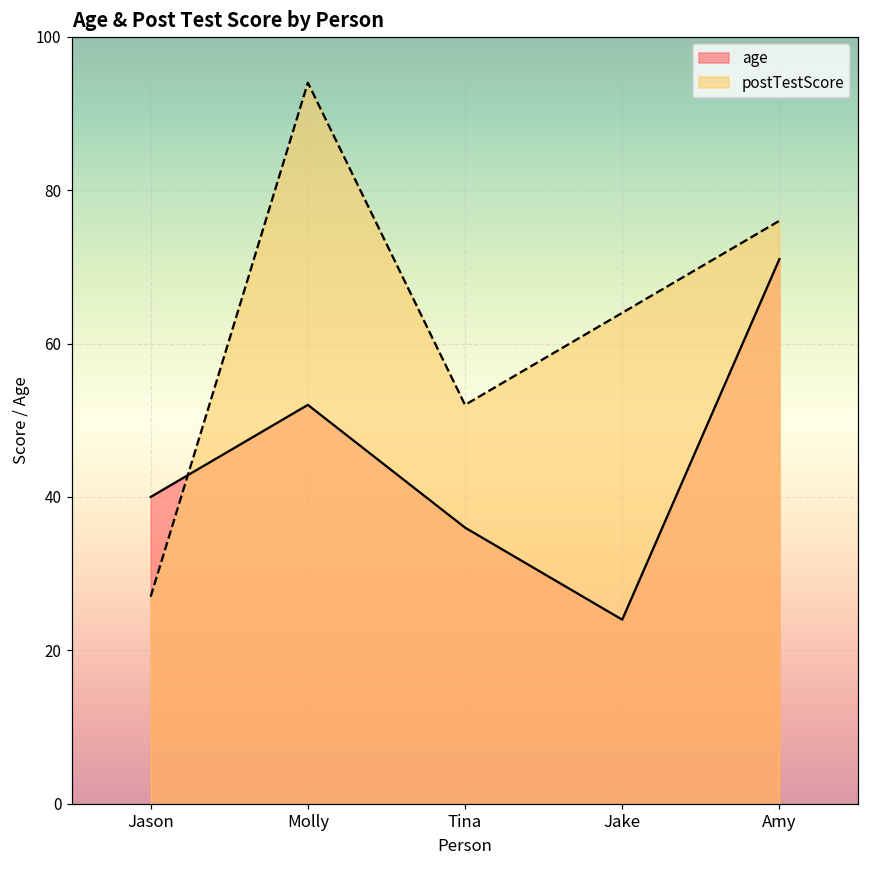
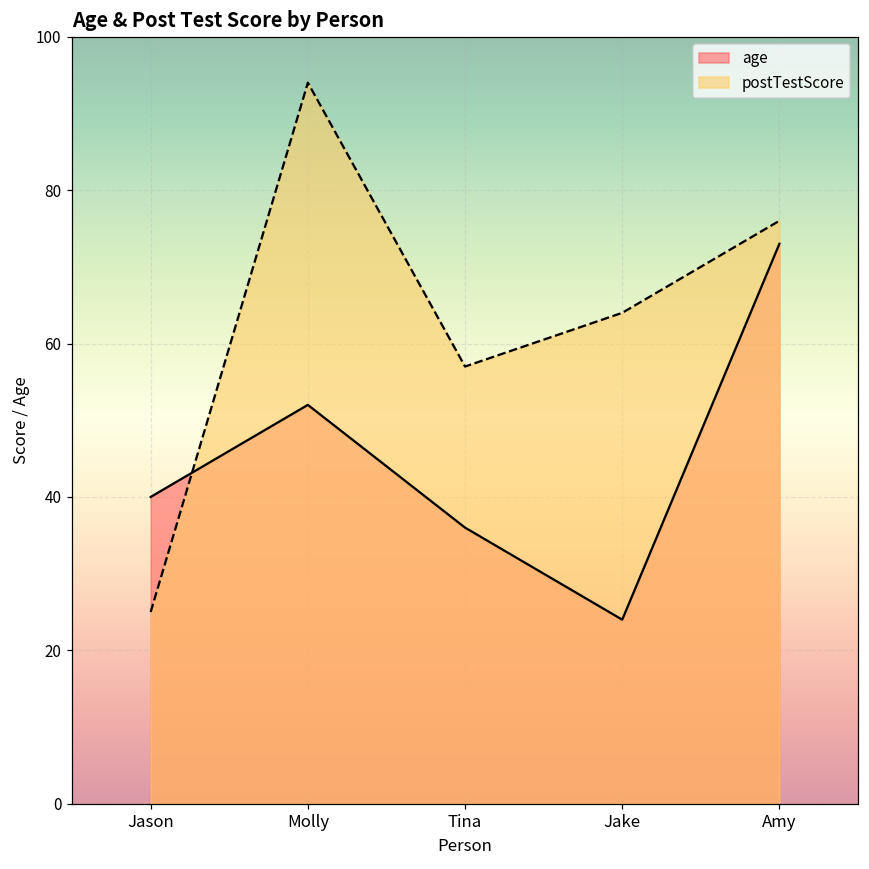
  {
    "age": {
      "Jason": 40,
      "Molly": 52,
      "Tina": 36,
      "Jake": 24,
-     "Amy": 71
+     "Amy": 73
    },
    "postTestScore": {
-     "Jason": 27,
+     "Jason": 25,
      "Molly": 94,
-     "Tina": 52,
+     "Tina": 57,
      "Jake": 64,
      "Amy": 76
    }
  }
